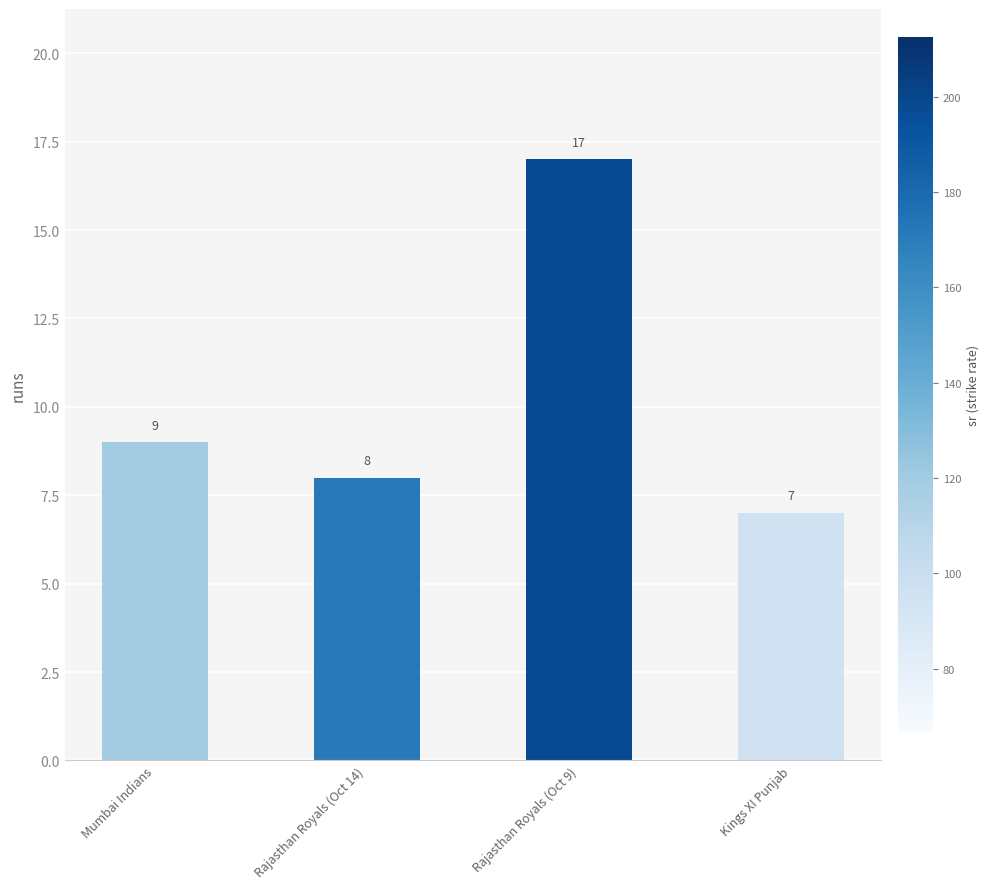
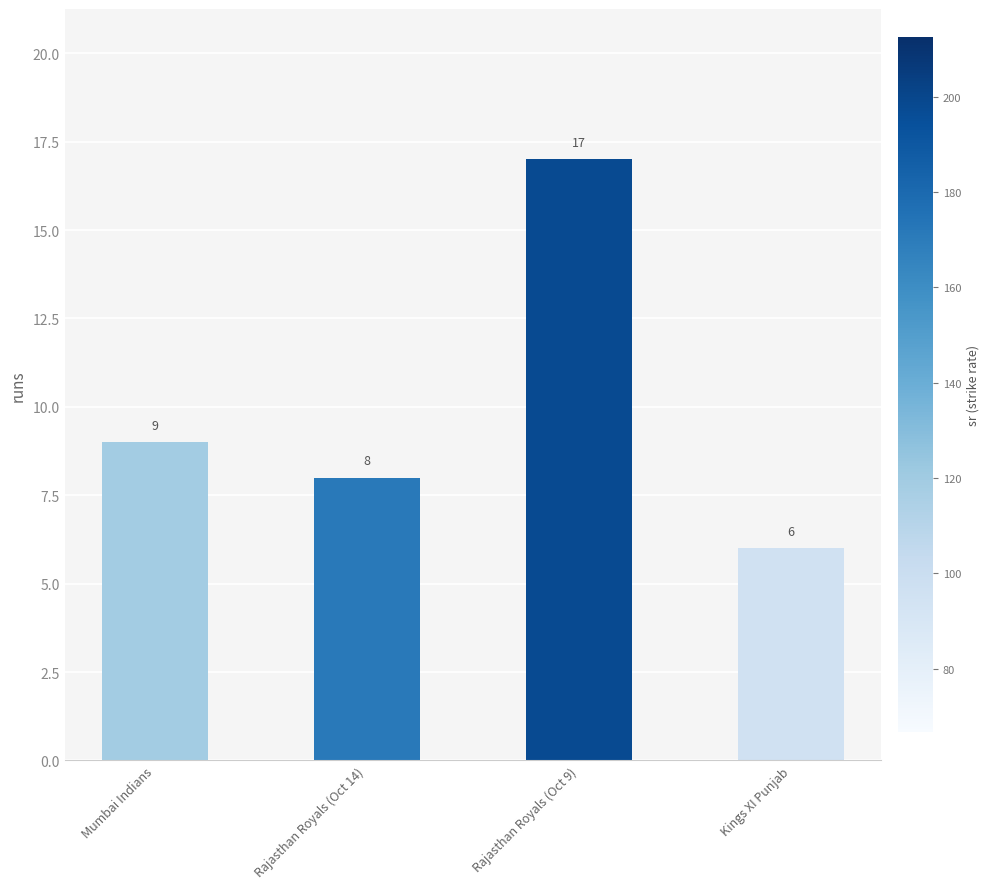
  {
    "Mumbai Indians": 9,
    "Rajasthan Royals (Oct 14)": 8,
    "Rajasthan Royals (Oct 9)": 17,
-   "Kings XI Punjab": 7
+   "Kings XI Punjab": 6
  }
